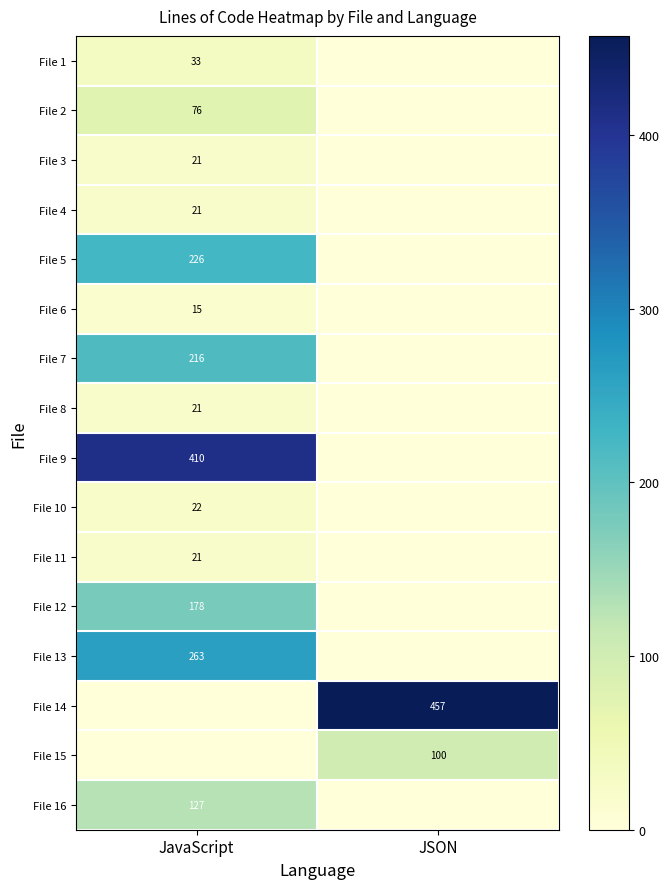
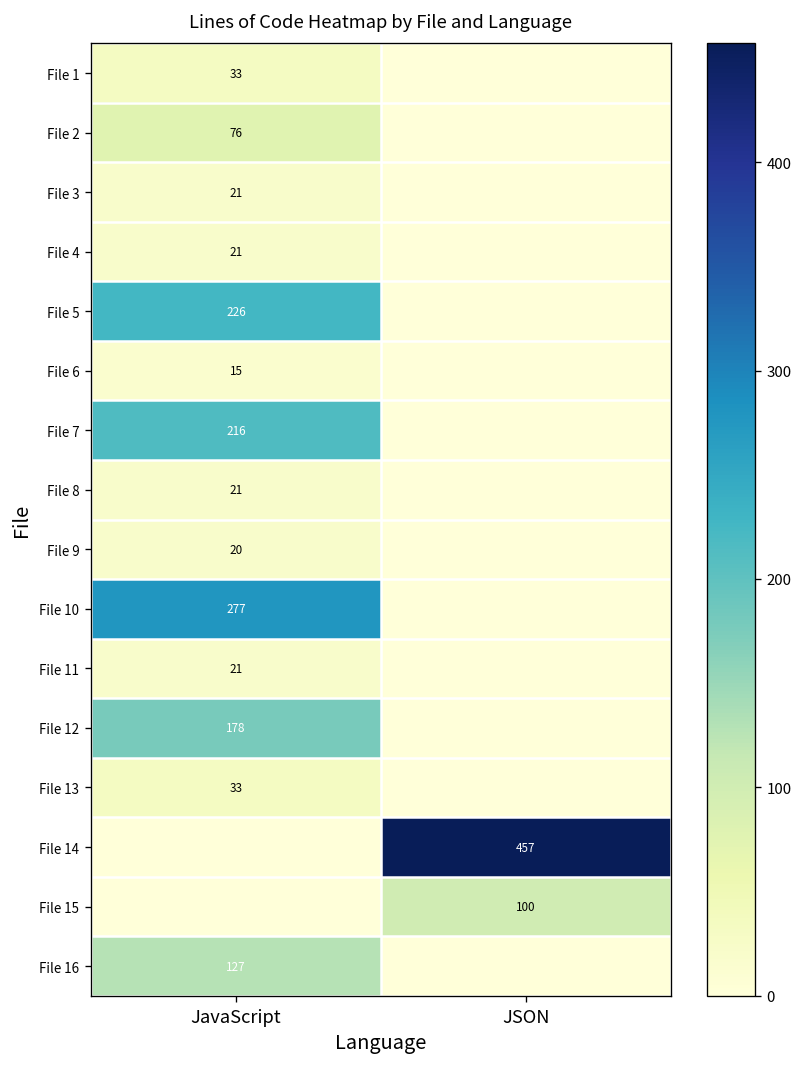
  {
    "File 1": {
      "JavaScript": 33
    },
    "File 2": {
      "JavaScript": 76
    },
    "File 3": {
      "JavaScript": 21
    },
    "File 4": {
      "JavaScript": 21
    },
    "File 5": {
      "JavaScript": 226
    },
    "File 6": {
      "JavaScript": 15
    },
    "File 7": {
      "JavaScript": 216
    },
    "File 8": {
      "JavaScript": 21
    },
    "File 9": {
-     "JavaScript": 410
+     "JavaScript": 20
    },
    "File 10": {
-     "JavaScript": 22
+     "JavaScript": 277
    },
    "File 11": {
      "JavaScript": 21
    },
    "File 12": {
      "JavaScript": 178
    },
    "File 13": {
-     "JavaScript": 263
+     "JavaScript": 33
    },
    "File 14": {
      "JSON": 457
    },
    "File 15": {
      "JSON": 100
    },
    "File 16": {
      "JavaScript": 127
    }
  }
